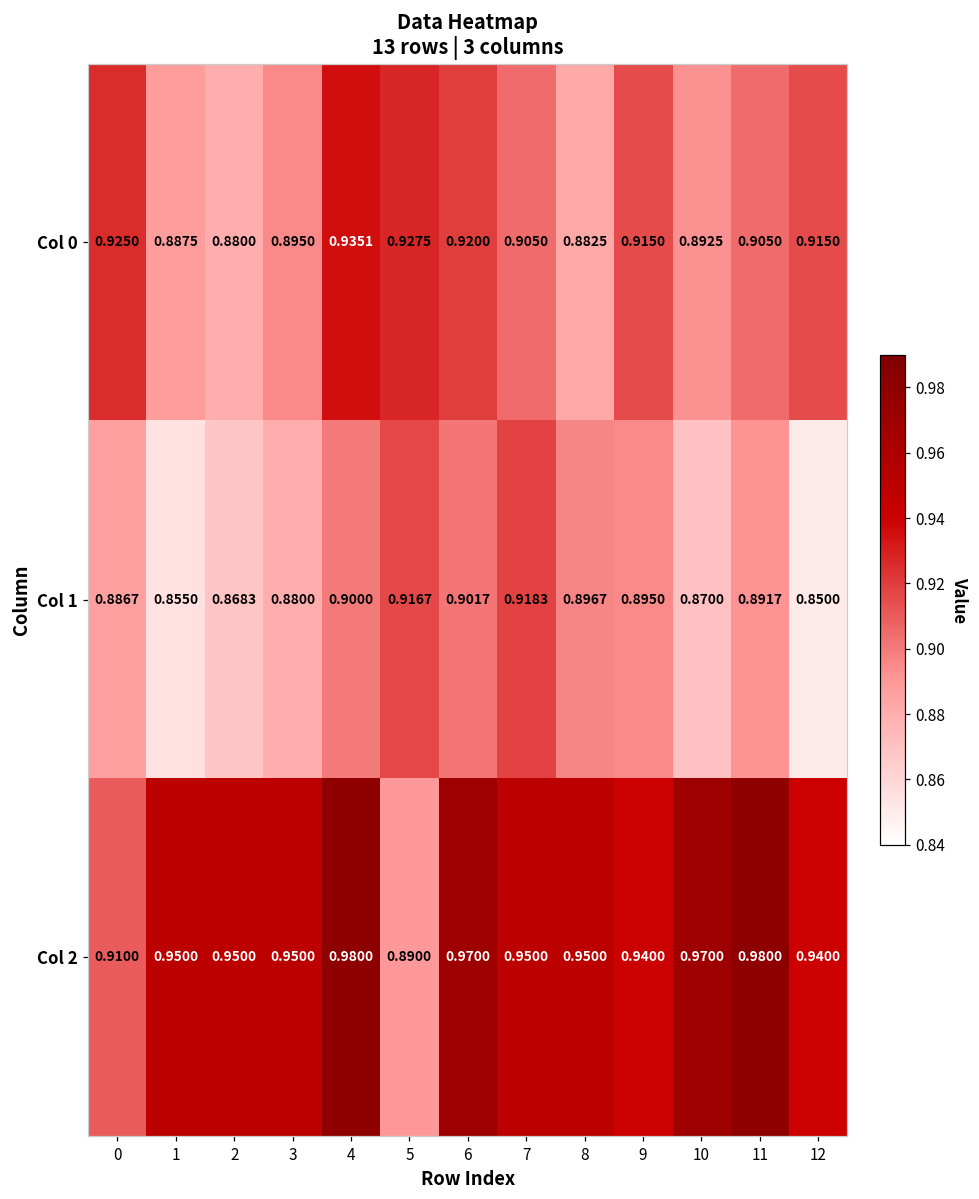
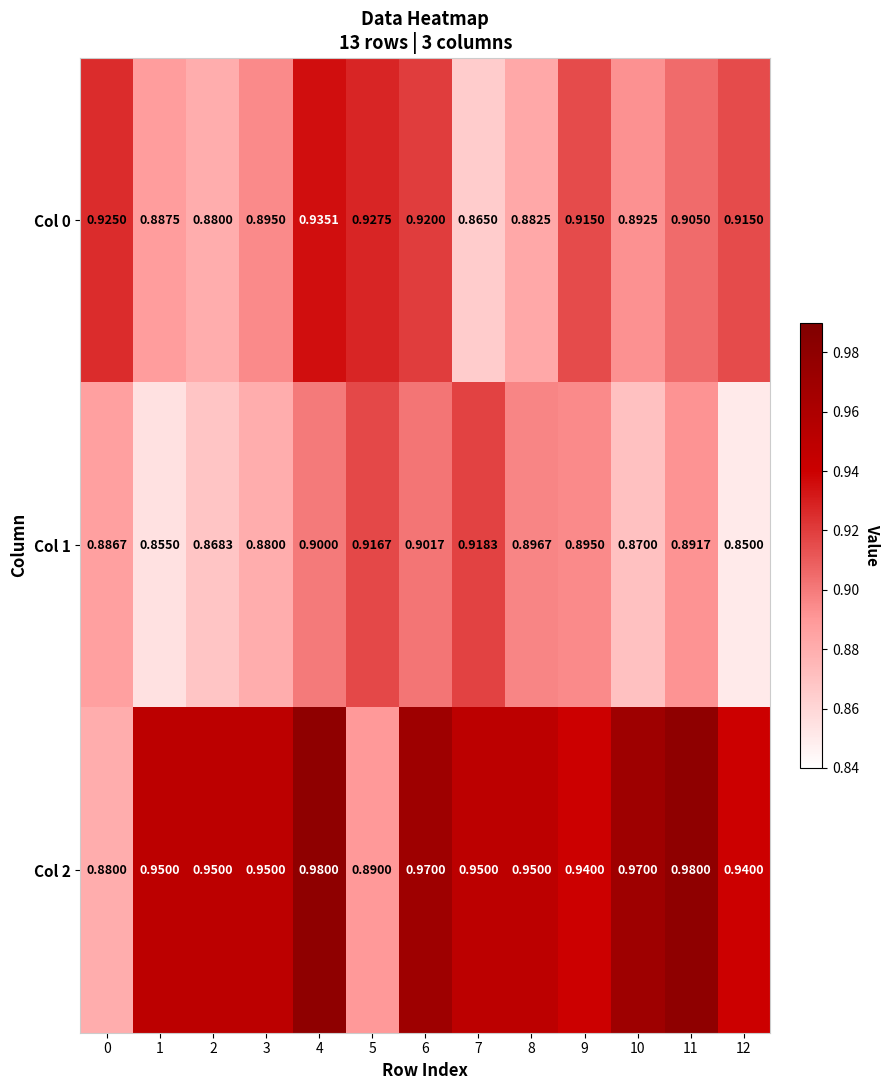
  {
    "Col 0": {
-     "7": 0.9050
+     "7": 0.8650
    },
    "Col 2": {
-     "0": 0.9100
+     "0": 0.8800
    }
  }
